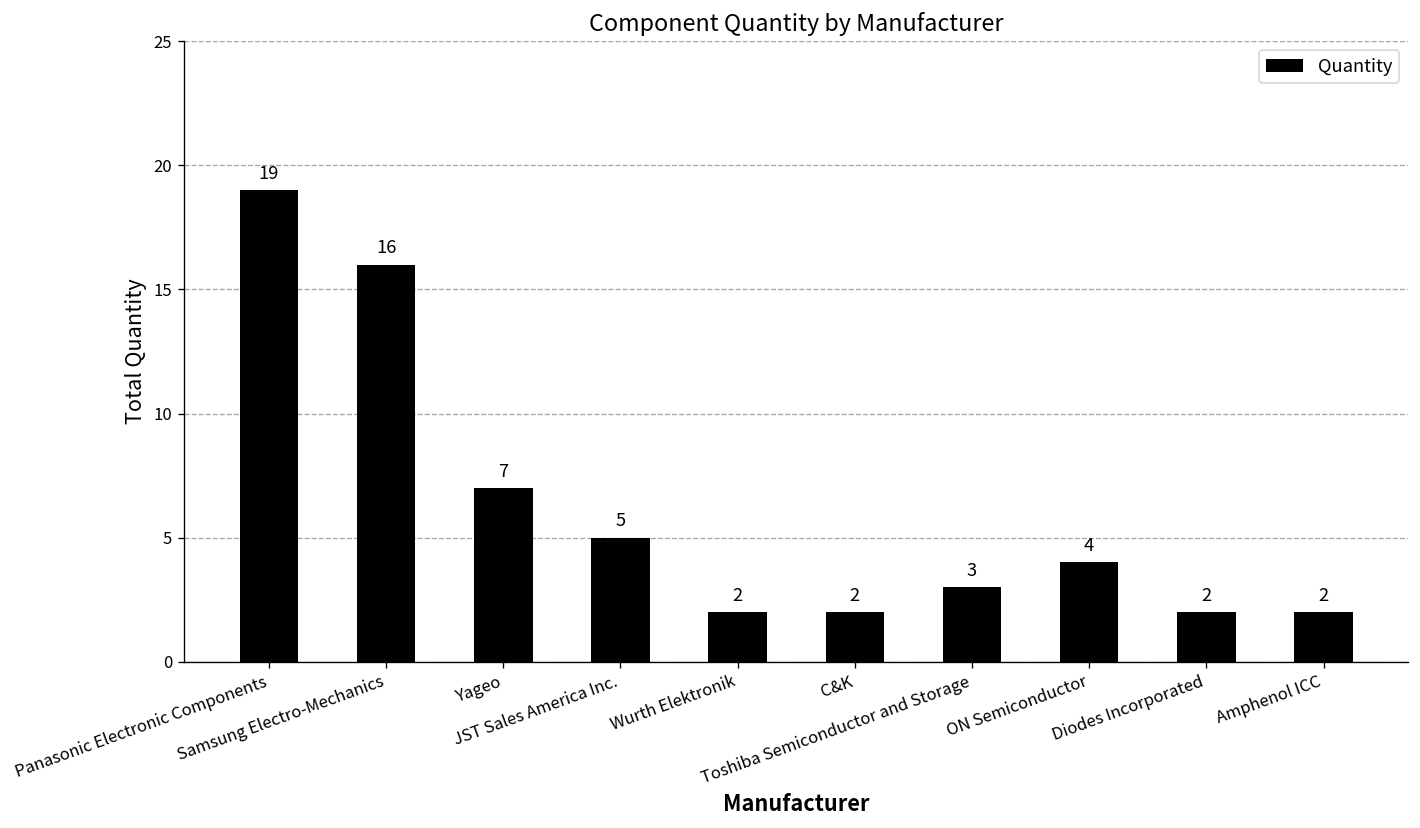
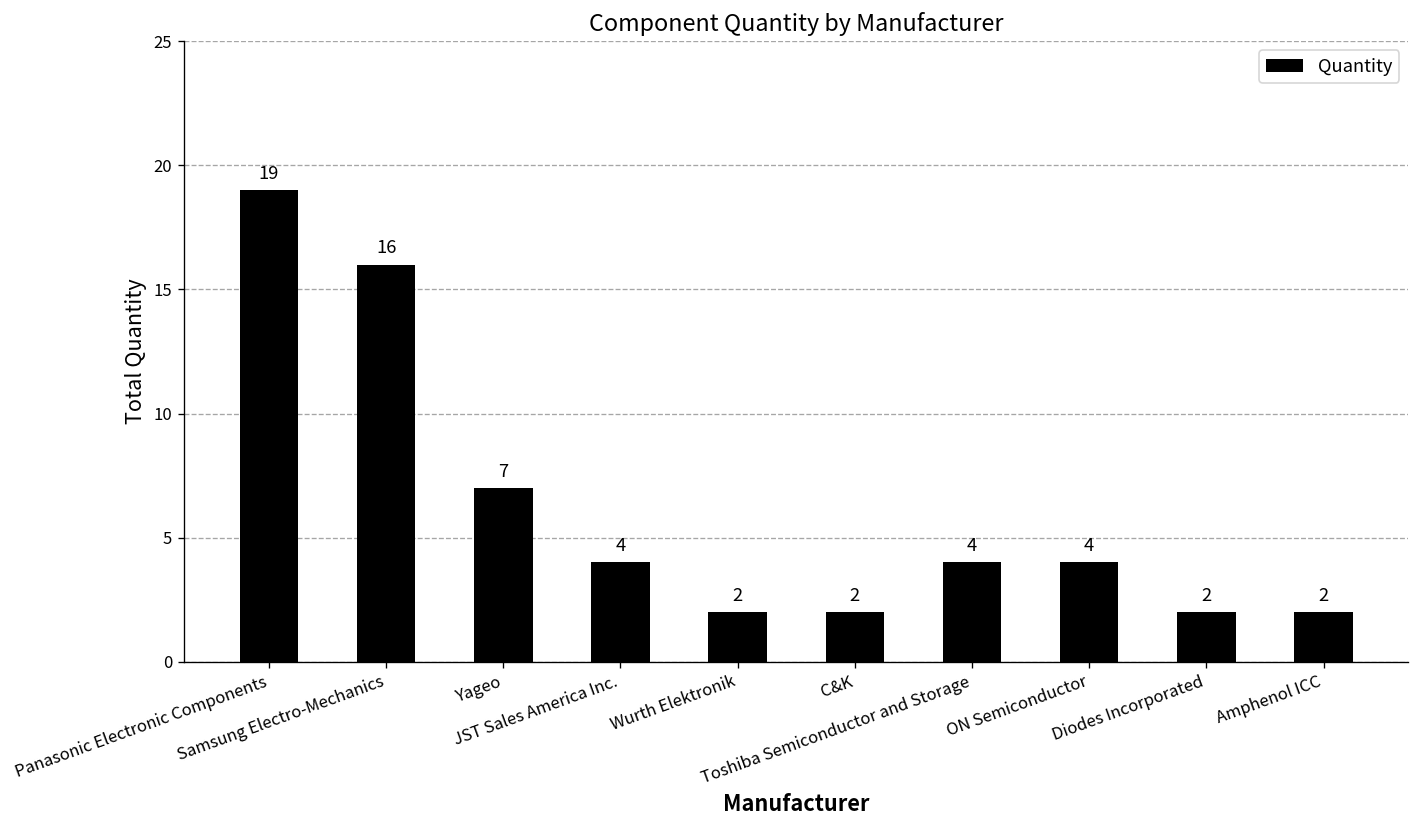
  {
    "Panasonic Electronic Components": 19,
    "Samsung Electro-Mechanics": 16,
    "Yageo": 7,
-   "JST Sales America Inc.": 5,
+   "JST Sales America Inc.": 4,
    "Wurth Elektronik": 2,
    "C&K": 2,
-   "Toshiba Semiconductor and Storage": 3,
+   "Toshiba Semiconductor and Storage": 4,
    "ON Semiconductor": 4,
    "Diodes Incorporated": 2,
    "Amphenol ICC": 2
  }
